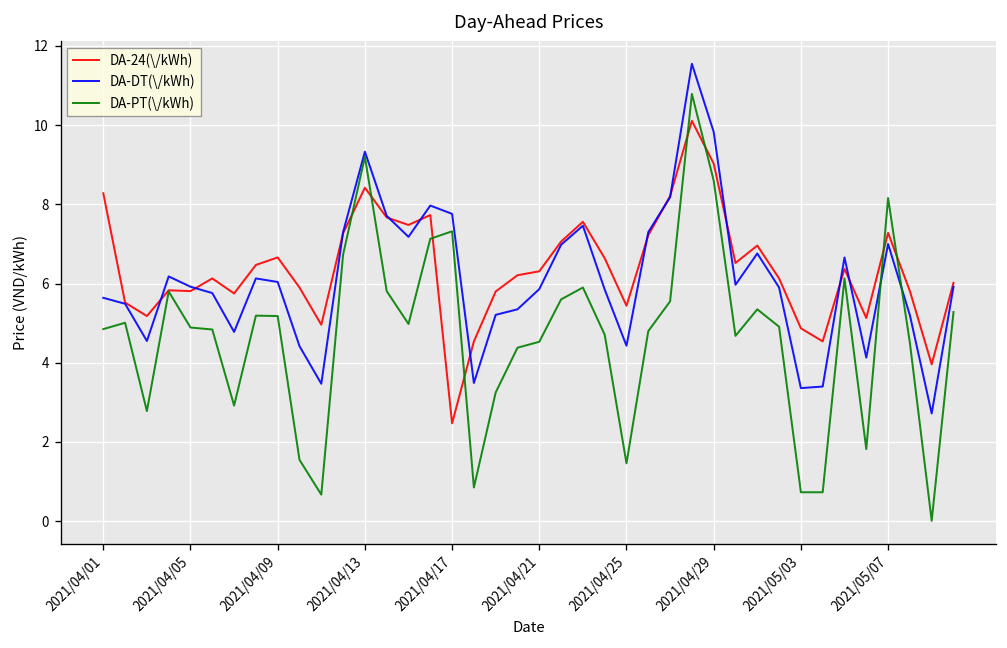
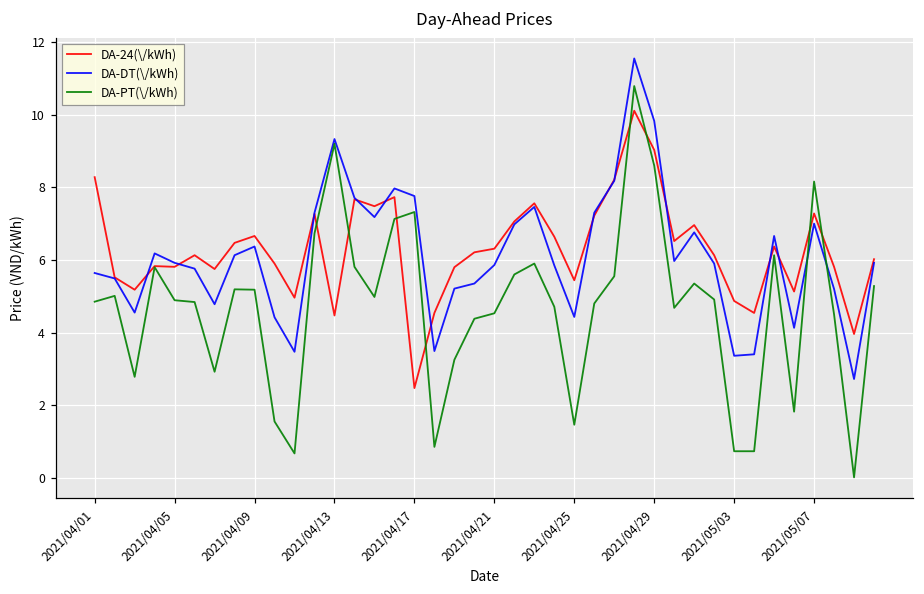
  {
    "DA-24(\\/kWh)": {
      "2021/04/01": 8.3,
      "2021/04/05": 5.8,
      "2021/04/09": 6.7,
-     "2021/04/13": 8.4,
+     "2021/04/13": 4.5,
      "2021/04/17": 2.5,
      "2021/04/21": 6.3,
      "2021/04/25": 5.4,
      "2021/04/29": 9.0,
      "2021/05/03": 4.9,
      "2021/05/07": 7.3
    },
    "DA-DT(\\/kWh)": {
      "2021/04/01": 5.6,
      "2021/04/05": 5.9,
-     "2021/04/09": 6.0,
+     "2021/04/09": 6.4,
      "2021/04/13": 9.3,
      "2021/04/17": 7.8,
      "2021/04/21": 5.9,
      "2021/04/25": 4.4,
      "2021/04/29": 9.8,
      "2021/05/03": 3.4,
      "2021/05/07": 7.0
    },
    "DA-PT(\\/kWh)": {
      "2021/04/01": 4.9,
      "2021/04/05": 4.9,
      "2021/04/09": 5.2,
      "2021/04/13": 9.2,
      "2021/04/17": 7.3,
      "2021/04/21": 4.5,
      "2021/04/25": 1.5,
      "2021/04/29": 8.6,
      "2021/05/03": 0.7,
      "2021/05/07": 8.2
    }
  }
